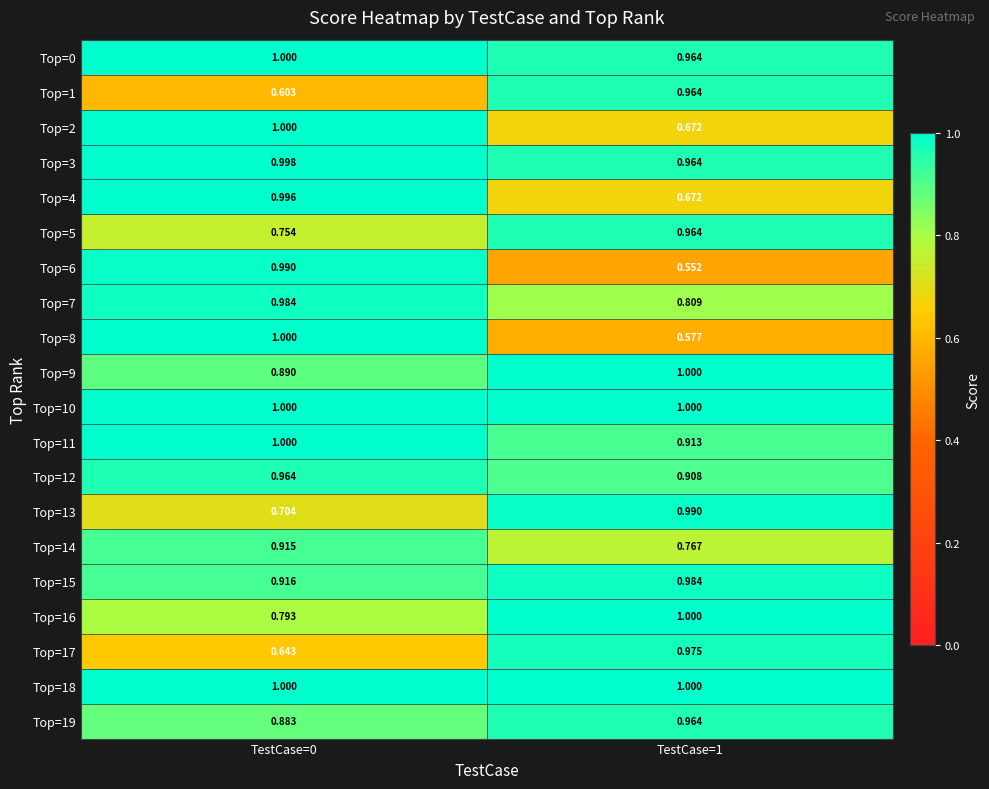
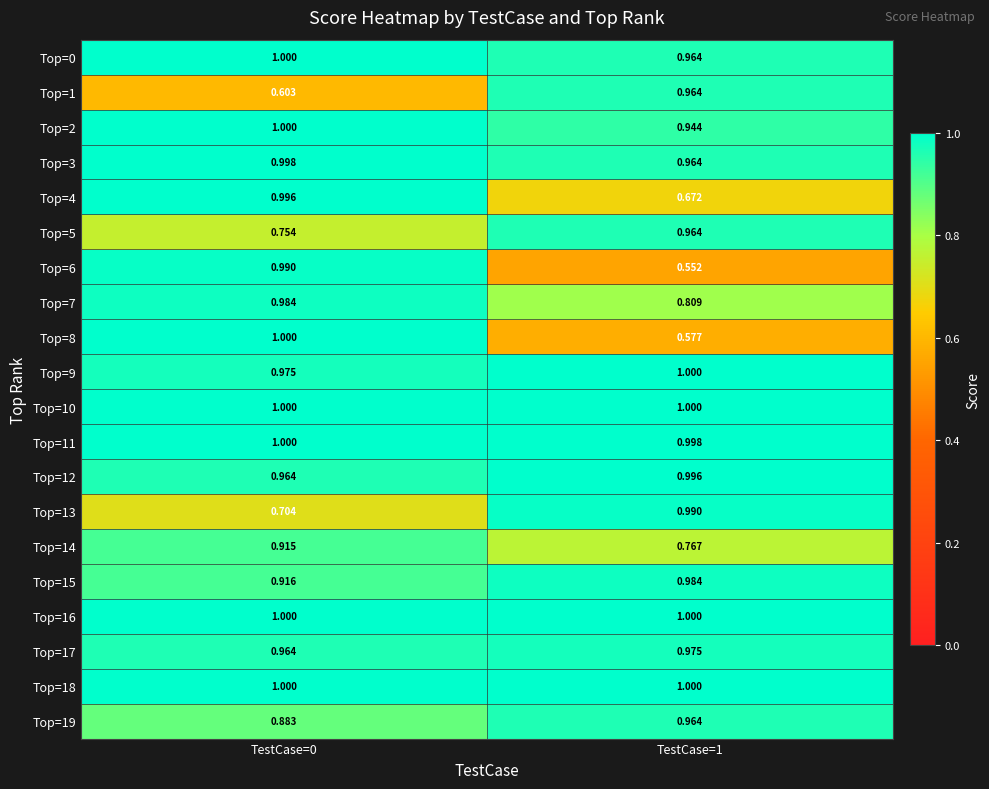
  {
    "Top=0": {
      "TestCase=0": 1.000,
      "TestCase=1": 0.964
    },
    "Top=1": {
      "TestCase=0": 0.603,
      "TestCase=1": 0.964
    },
    "Top=2": {
      "TestCase=0": 1.000,
-     "TestCase=1": 0.672
+     "TestCase=1": 0.944
    },
    "Top=3": {
      "TestCase=0": 0.998,
      "TestCase=1": 0.964
    },
    "Top=4": {
      "TestCase=0": 0.996,
      "TestCase=1": 0.672
    },
    "Top=5": {
      "TestCase=0": 0.754,
      "TestCase=1": 0.964
    },
    "Top=6": {
      "TestCase=0": 0.990,
      "TestCase=1": 0.552
    },
    "Top=7": {
      "TestCase=0": 0.984,
      "TestCase=1": 0.809
    },
    "Top=8": {
      "TestCase=0": 1.000,
      "TestCase=1": 0.577
    },
    "Top=9": {
-     "TestCase=0": 0.890,
+     "TestCase=0": 0.975,
      "TestCase=1": 1.000
    },
    "Top=10": {
      "TestCase=0": 1.000,
      "TestCase=1": 1.000
    },
    "Top=11": {
      "TestCase=0": 1.000,
-     "TestCase=1": 0.913
+     "TestCase=1": 0.998
    },
    "Top=12": {
      "TestCase=0": 0.964,
-     "TestCase=1": 0.908
+     "TestCase=1": 0.996
    },
    "Top=13": {
      "TestCase=0": 0.704,
      "TestCase=1": 0.990
    },
    "Top=14": {
      "TestCase=0": 0.915,
      "TestCase=1": 0.767
    },
    "Top=15": {
      "TestCase=0": 0.916,
      "TestCase=1": 0.984
    },
    "Top=16": {
-     "TestCase=0": 0.793,
+     "TestCase=0": 1.000,
      "TestCase=1": 1.000
    },
    "Top=17": {
-     "TestCase=0": 0.643,
+     "TestCase=0": 0.964,
      "TestCase=1": 0.975
    },
    "Top=18": {
      "TestCase=0": 1.000,
      "TestCase=1": 1.000
    },
    "Top=19": {
      "TestCase=0": 0.883,
      "TestCase=1": 0.964
    }
  }
